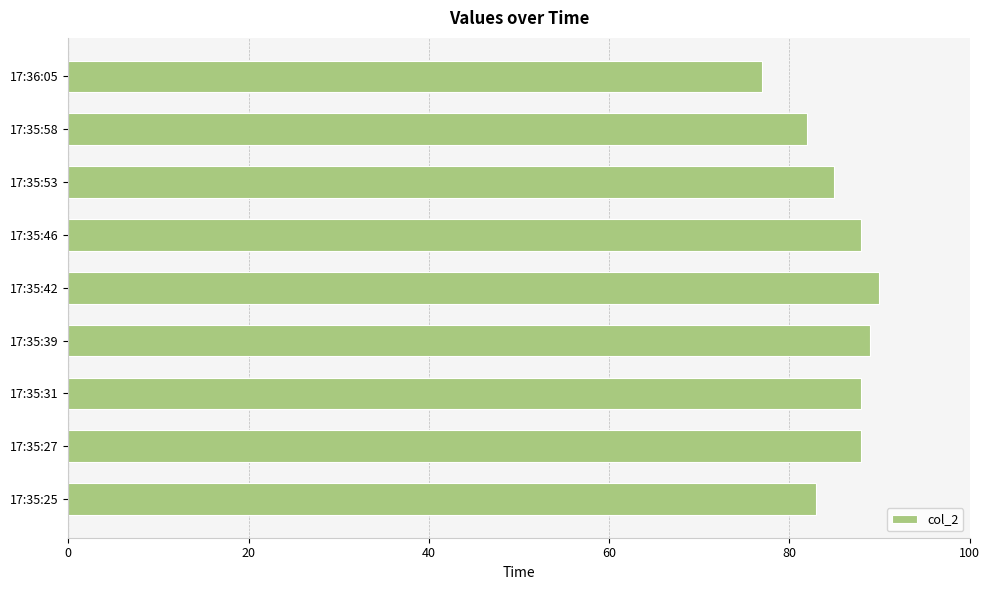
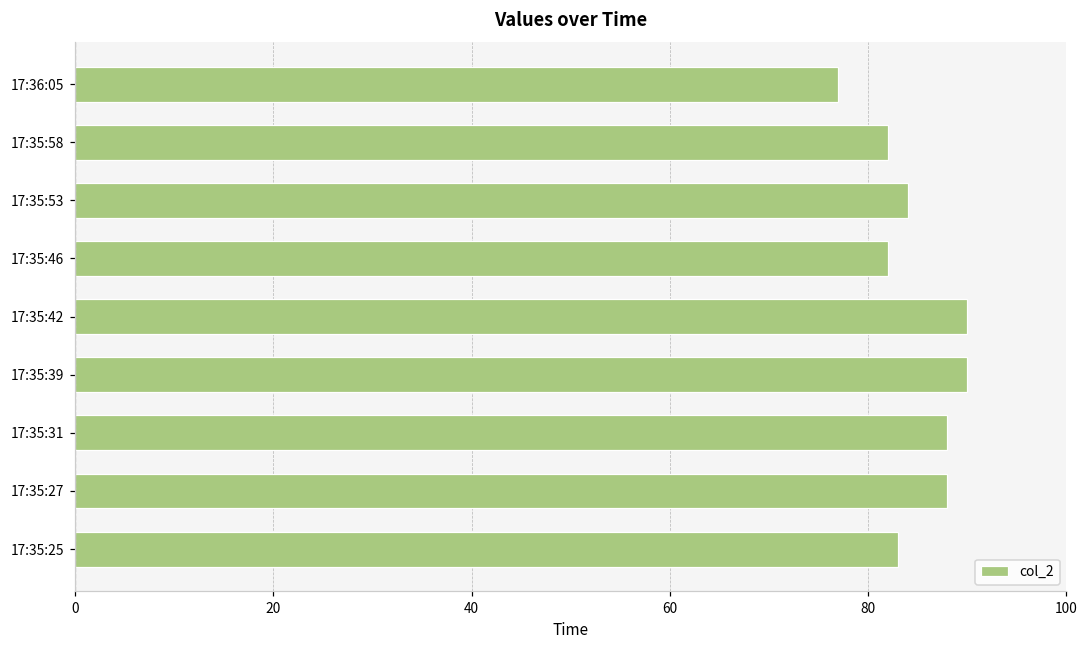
  {
    "17:36:05": 77,
    "17:35:58": 82,
-   "17:35:53": 85,
-   "17:35:46": 88,
+   "17:35:53": 84,
+   "17:35:46": 82,
    "17:35:42": 90,
-   "17:35:39": 89,
+   "17:35:39": 90,
    "17:35:31": 88,
    "17:35:27": 88,
    "17:35:25": 83
  }
